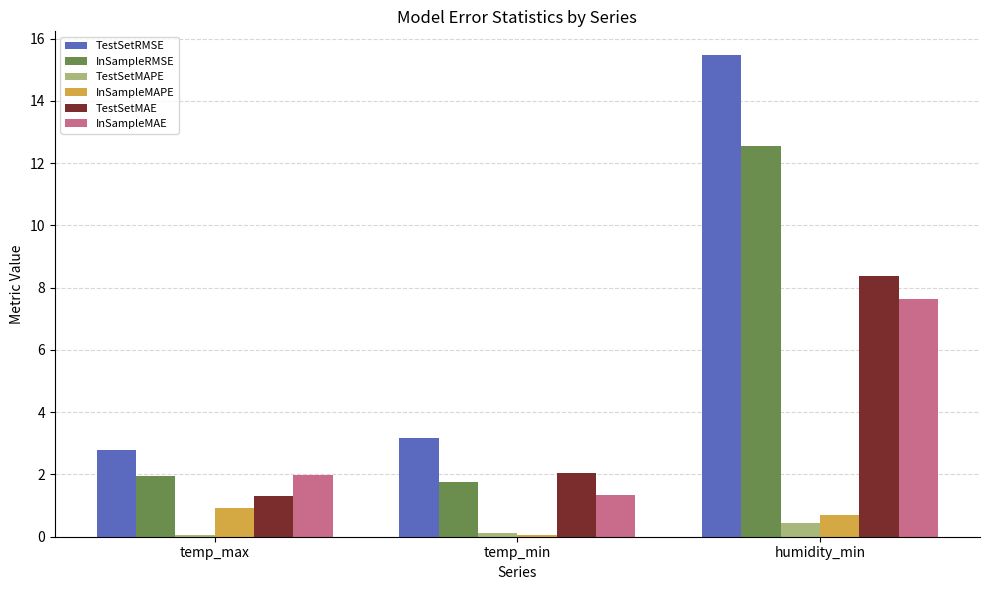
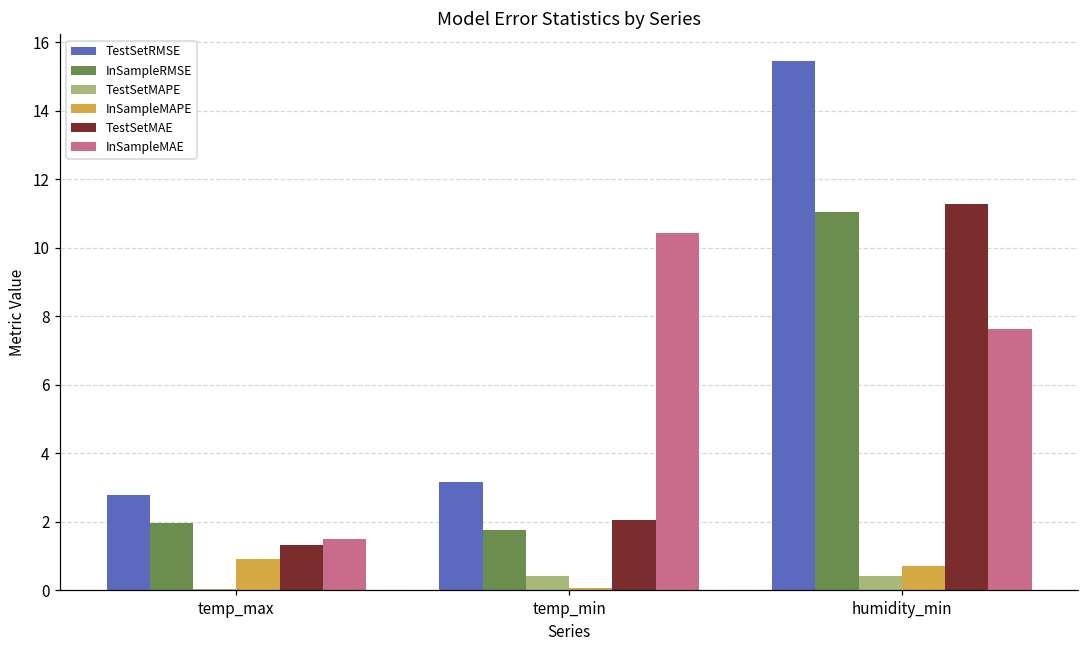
  {
    "TestSetRMSE": {
      "temp_max": 2.8,
      "temp_min": 3.2,
      "humidity_min": 15.5
    },
    "InSampleRMSE": {
      "temp_max": 2.0,
      "temp_min": 1.8,
-     "humidity_min": 12.6
+     "humidity_min": 11.1
    },
    "TestSetMAPE": {
-     "temp_min": 0.1,
+     "temp_min": 0.4,
      "humidity_min": 0.4
    },
    "InSampleMAPE": {
      "temp_max": 0.9,
      "humidity_min": 0.7
    },
    "TestSetMAE": {
      "temp_max": 1.3,
      "temp_min": 2.0,
-     "humidity_min": 8.4
+     "humidity_min": 11.3
    },
    "InSampleMAE": {
-     "temp_max": 2.0,
-     "temp_min": 1.3,
+     "temp_max": 1.5,
+     "temp_min": 10.4,
      "humidity_min": 7.6
    }
  }
